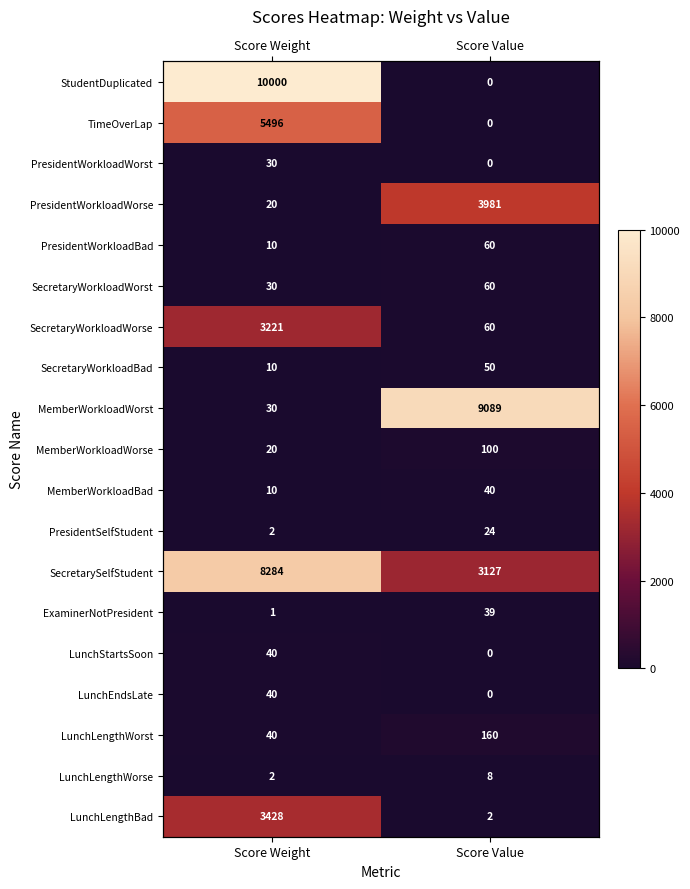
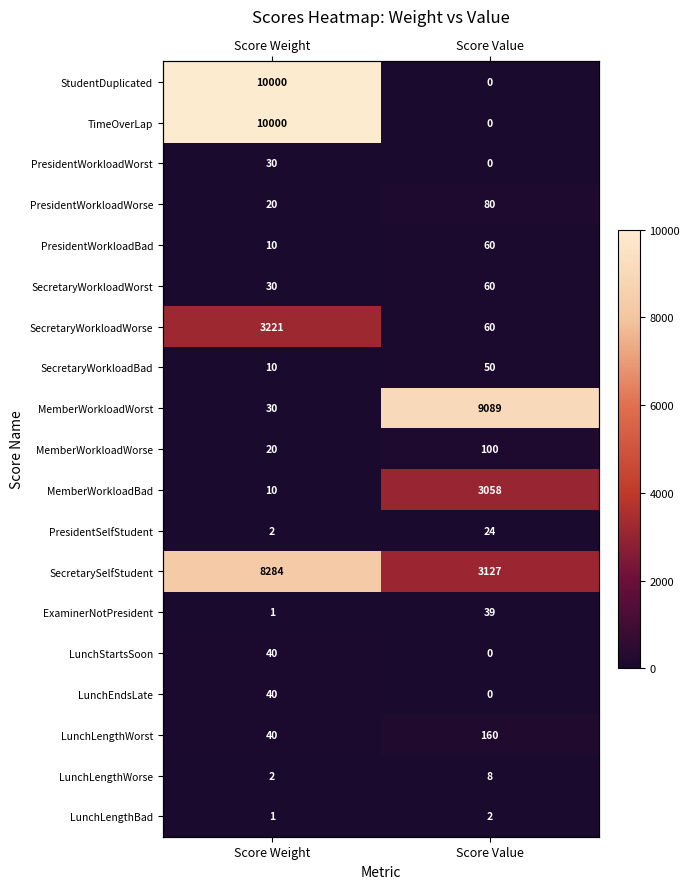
  {
    "StudentDuplicated": {
      "Score Weight": 10000,
      "Score Value": 0
    },
    "TimeOverLap": {
-     "Score Weight": 5496,
+     "Score Weight": 10000,
      "Score Value": 0
    },
    "PresidentWorkloadWorst": {
      "Score Weight": 30,
      "Score Value": 0
    },
    "PresidentWorkloadWorse": {
      "Score Weight": 20,
-     "Score Value": 3981
+     "Score Value": 80
    },
    "PresidentWorkloadBad": {
      "Score Weight": 10,
      "Score Value": 60
    },
    "SecretaryWorkloadWorst": {
      "Score Weight": 30,
      "Score Value": 60
    },
    "SecretaryWorkloadWorse": {
      "Score Weight": 3221,
      "Score Value": 60
    },
    "SecretaryWorkloadBad": {
      "Score Weight": 10,
      "Score Value": 50
    },
    "MemberWorkloadWorst": {
      "Score Weight": 30,
      "Score Value": 9089
    },
    "MemberWorkloadWorse": {
      "Score Weight": 20,
      "Score Value": 100
    },
    "MemberWorkloadBad": {
      "Score Weight": 10,
-     "Score Value": 40
+     "Score Value": 3058
    },
    "PresidentSelfStudent": {
      "Score Weight": 2,
      "Score Value": 24
    },
    "SecretarySelfStudent": {
      "Score Weight": 8284,
      "Score Value": 3127
    },
    "ExaminerNotPresident": {
      "Score Weight": 1,
      "Score Value": 39
    },
    "LunchStartsSoon": {
      "Score Weight": 40,
      "Score Value": 0
    },
    "LunchEndsLate": {
      "Score Weight": 40,
      "Score Value": 0
    },
    "LunchLengthWorst": {
      "Score Weight": 40,
      "Score Value": 160
    },
    "LunchLengthWorse": {
      "Score Weight": 2,
      "Score Value": 8
    },
    "LunchLengthBad": {
-     "Score Weight": 3428,
+     "Score Weight": 1,
      "Score Value": 2
    }
  }
